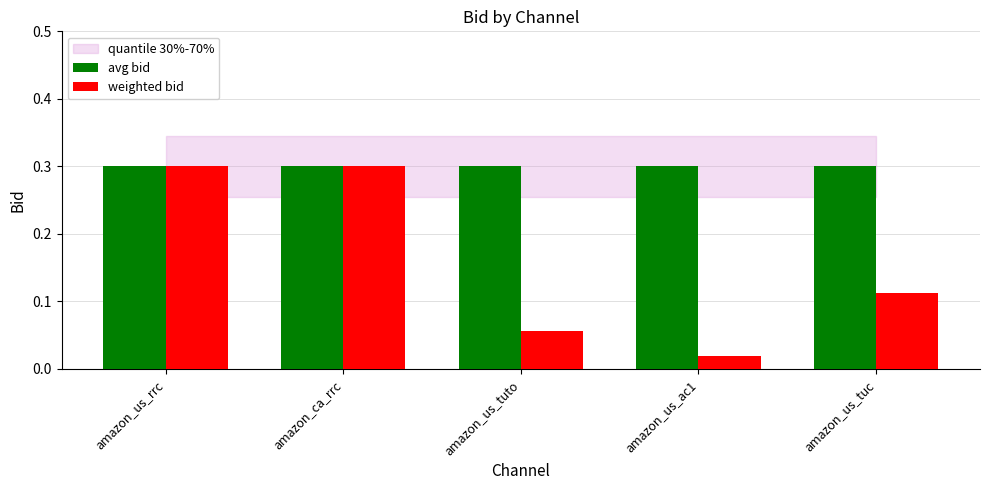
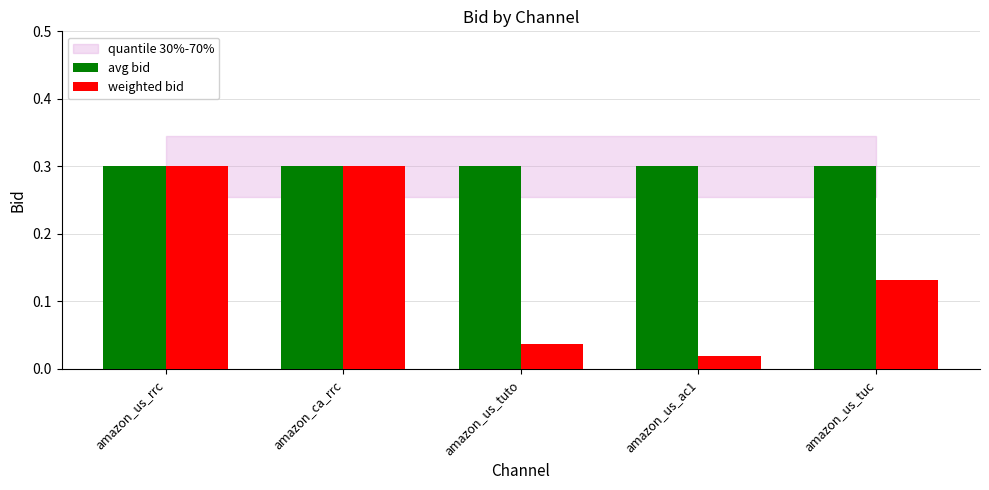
  {
    "avg bid": {
      "amazon_us_rrc": 0.30,
      "amazon_ca_rrc": 0.30,
      "amazon_us_tuto": 0.30,
      "amazon_us_ac1": 0.30,
      "amazon_us_tuc": 0.30
    },
    "quantile 30%-70%": {
      "amazon_us_rrc": 0.35,
      "amazon_ca_rrc": 0.35,
      "amazon_us_tuto": 0.35,
      "amazon_us_ac1": 0.35,
      "amazon_us_tuc": 0.35
    },
    "weighted bid": {
      "amazon_us_rrc": 0.30,
      "amazon_ca_rrc": 0.30,
-     "amazon_us_tuto": 0.06,
+     "amazon_us_tuto": 0.04,
      "amazon_us_ac1": 0.02,
-     "amazon_us_tuc": 0.11
+     "amazon_us_tuc": 0.13
    }
  }
